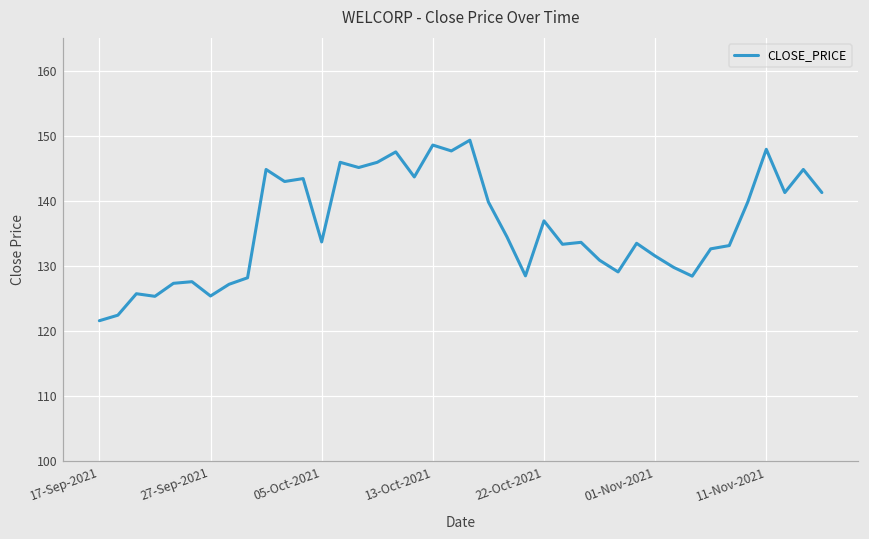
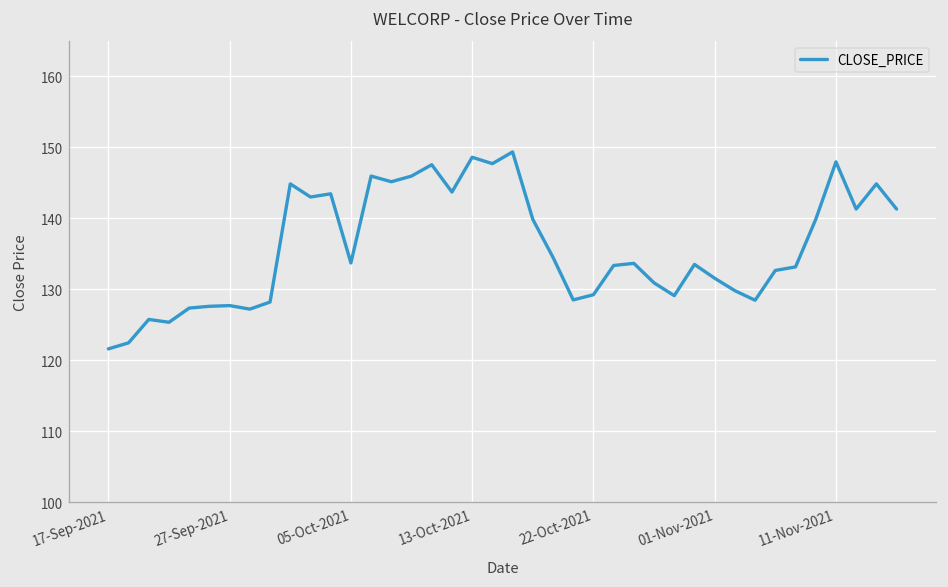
  {
    "17-Sep-2021": 122,
-   "27-Sep-2021": 125,
+   "27-Sep-2021": 128,
    "05-Oct-2021": 134,
    "13-Oct-2021": 149,
-   "22-Oct-2021": 137,
+   "22-Oct-2021": 129,
    "01-Nov-2021": 132,
    "11-Nov-2021": 148
  }
